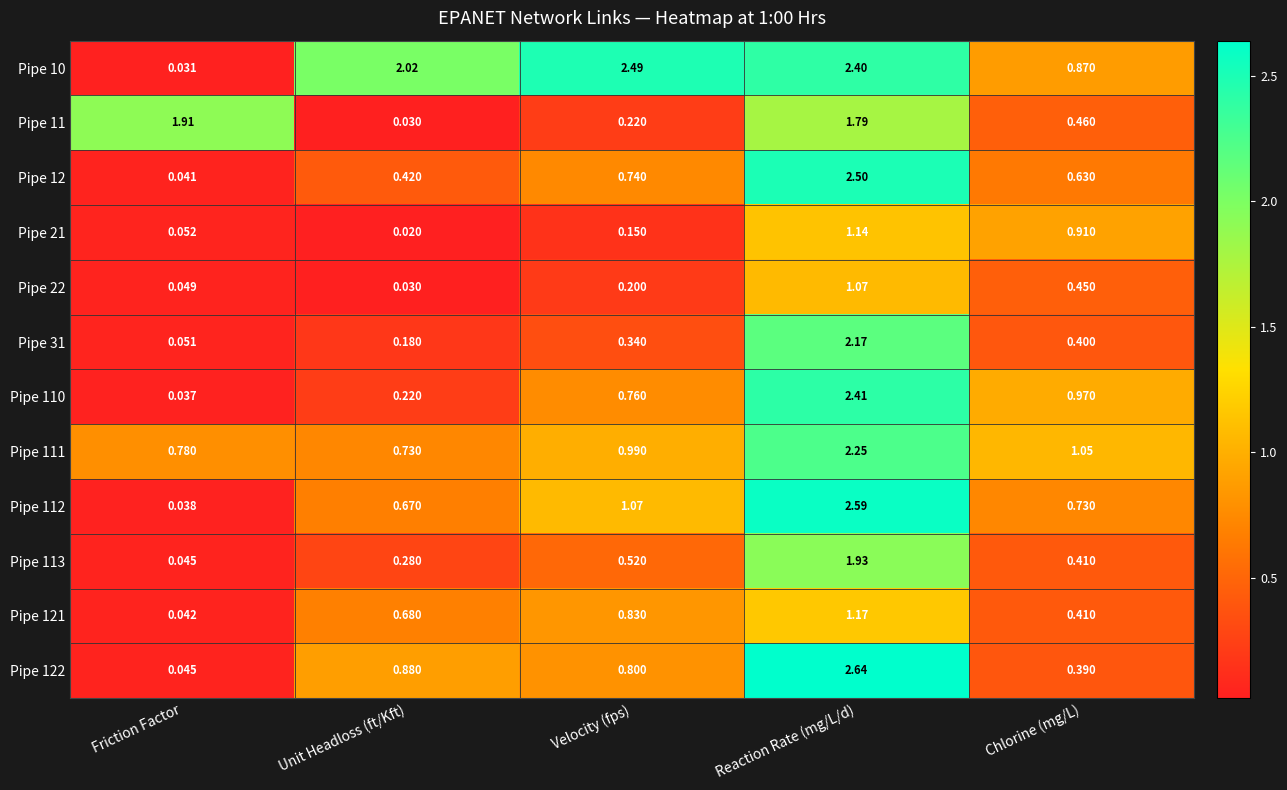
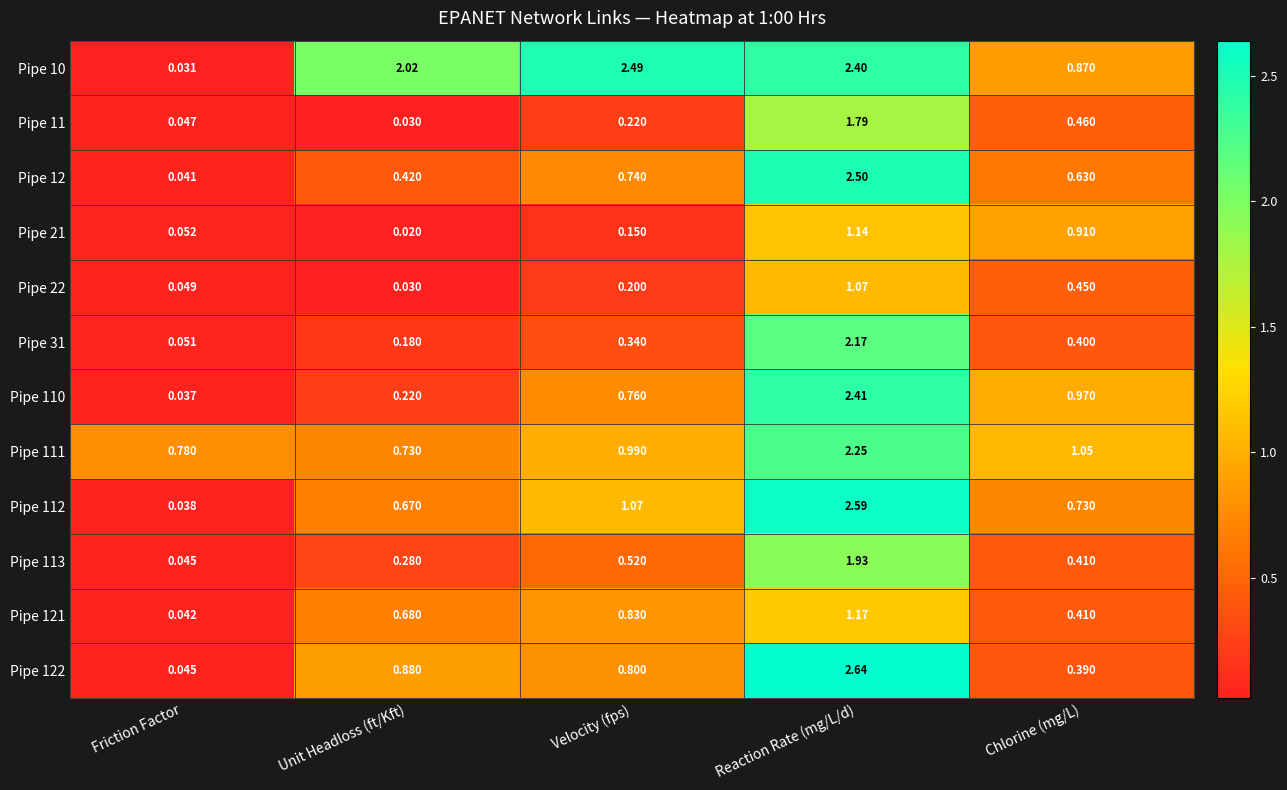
  {
    "Pipe 10": {
      "Friction Factor": 0.031,
      "Unit Headloss (ft/Kft)": 2.02,
      "Velocity (fps)": 2.49,
      "Reaction Rate (mg/L/d)": 2.40,
      "Chlorine (mg/L)": 0.870
    },
    "Pipe 11": {
-     "Friction Factor": 1.91,
+     "Friction Factor": 0.047,
      "Unit Headloss (ft/Kft)": 0.030,
      "Velocity (fps)": 0.220,
      "Reaction Rate (mg/L/d)": 1.79,
      "Chlorine (mg/L)": 0.460
    },
    "Pipe 12": {
      "Friction Factor": 0.041,
      "Unit Headloss (ft/Kft)": 0.420,
      "Velocity (fps)": 0.740,
      "Reaction Rate (mg/L/d)": 2.50,
      "Chlorine (mg/L)": 0.630
    },
    "Pipe 21": {
      "Friction Factor": 0.052,
      "Unit Headloss (ft/Kft)": 0.020,
      "Velocity (fps)": 0.150,
      "Reaction Rate (mg/L/d)": 1.14,
      "Chlorine (mg/L)": 0.910
    },
    "Pipe 22": {
      "Friction Factor": 0.049,
      "Unit Headloss (ft/Kft)": 0.030,
      "Velocity (fps)": 0.200,
      "Reaction Rate (mg/L/d)": 1.07,
      "Chlorine (mg/L)": 0.450
    },
    "Pipe 31": {
      "Friction Factor": 0.051,
      "Unit Headloss (ft/Kft)": 0.180,
      "Velocity (fps)": 0.340,
      "Reaction Rate (mg/L/d)": 2.17,
      "Chlorine (mg/L)": 0.400
    },
    "Pipe 110": {
      "Friction Factor": 0.037,
      "Unit Headloss (ft/Kft)": 0.220,
      "Velocity (fps)": 0.760,
      "Reaction Rate (mg/L/d)": 2.41,
      "Chlorine (mg/L)": 0.970
    },
    "Pipe 111": {
      "Friction Factor": 0.780,
      "Unit Headloss (ft/Kft)": 0.730,
      "Velocity (fps)": 0.990,
      "Reaction Rate (mg/L/d)": 2.25,
      "Chlorine (mg/L)": 1.05
    },
    "Pipe 112": {
      "Friction Factor": 0.038,
      "Unit Headloss (ft/Kft)": 0.670,
      "Velocity (fps)": 1.07,
      "Reaction Rate (mg/L/d)": 2.59,
      "Chlorine (mg/L)": 0.730
    },
    "Pipe 113": {
      "Friction Factor": 0.045,
      "Unit Headloss (ft/Kft)": 0.280,
      "Velocity (fps)": 0.520,
      "Reaction Rate (mg/L/d)": 1.93,
      "Chlorine (mg/L)": 0.410
    },
    "Pipe 121": {
      "Friction Factor": 0.042,
      "Unit Headloss (ft/Kft)": 0.680,
      "Velocity (fps)": 0.830,
      "Reaction Rate (mg/L/d)": 1.17,
      "Chlorine (mg/L)": 0.410
    },
    "Pipe 122": {
      "Friction Factor": 0.045,
      "Unit Headloss (ft/Kft)": 0.880,
      "Velocity (fps)": 0.800,
      "Reaction Rate (mg/L/d)": 2.64,
      "Chlorine (mg/L)": 0.390
    }
  }
